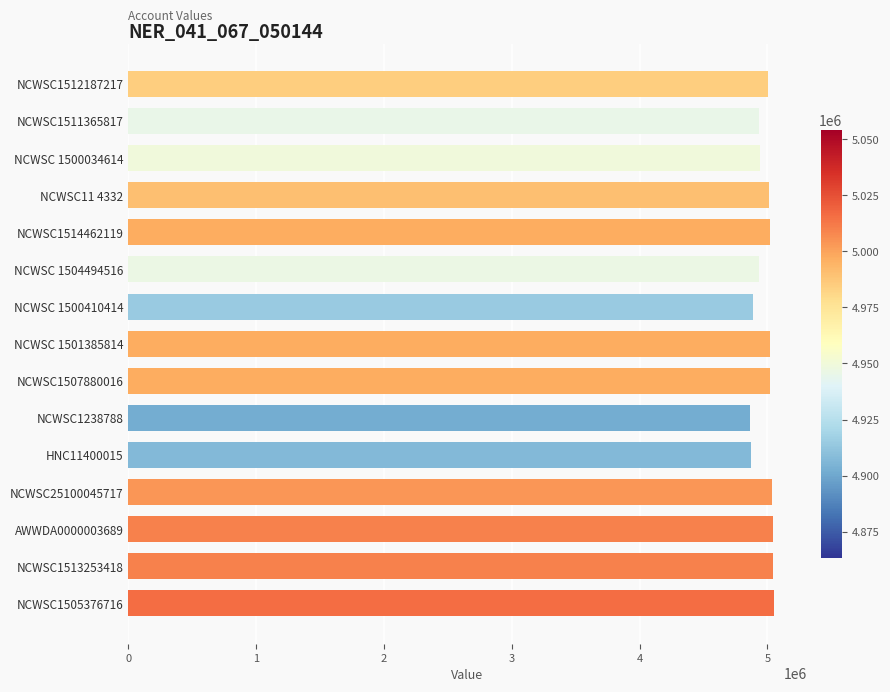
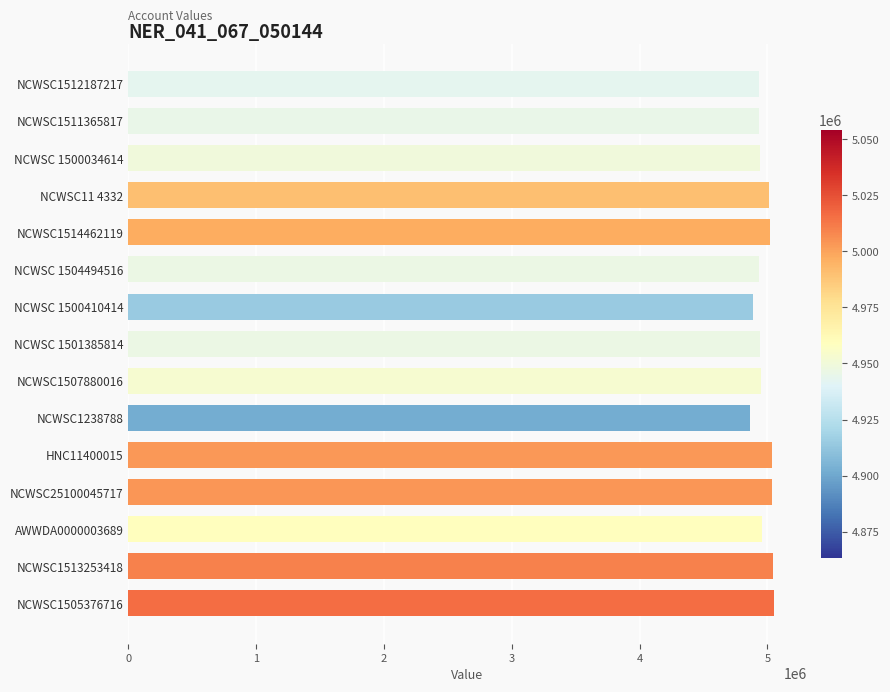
  {
-   "NCWSC1512187217": 5000000,
+   "NCWSC1512187217": 4930000,
    "NCWSC1511365817": 4940000,
    "NCWSC 1500034614": 4940000,
    "NCWSC11 4332": 5010000,
    "NCWSC1514462119": 5020000,
    "NCWSC 1504494516": 4940000,
    "NCWSC 1500410414": 4890000,
-   "NCWSC 1501385814": 5020000,
-   "NCWSC1507880016": 5020000,
+   "NCWSC 1501385814": 4940000,
+   "NCWSC1507880016": 4950000,
    "NCWSC1238788": 4860000,
-   "HNC11400015": 4870000,
+   "HNC11400015": 5030000,
    "NCWSC25100045717": 5030000,
-   "AWWDA0000003689": 5040000,
+   "AWWDA0000003689": 4960000,
    "NCWSC1513253418": 5040000,
    "NCWSC1505376716": 5050000
  }
